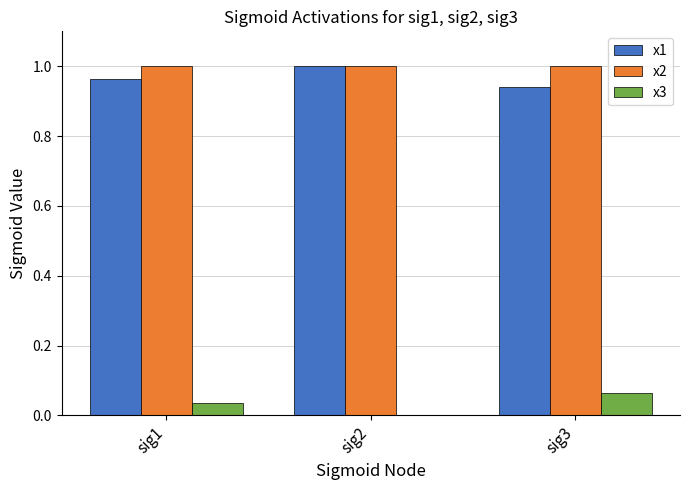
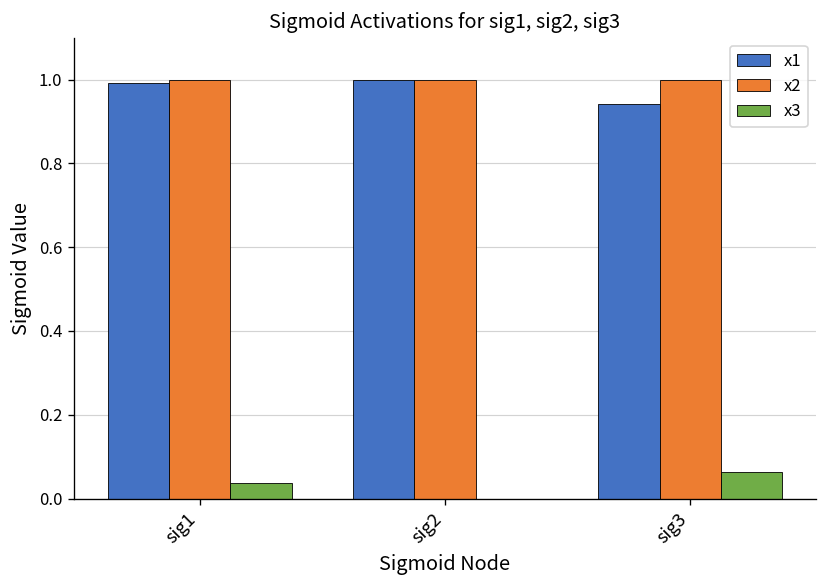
  {
    "x1": {
-     "sig1": 0.96,
+     "sig1": 0.99,
      "sig2": 1.00,
      "sig3": 0.94
    },
    "x2": {
      "sig1": 1.00,
      "sig2": 1.00,
      "sig3": 1.00
    },
    "x3": {
      "sig1": 0.04,
      "sig3": 0.06
    }
  }
